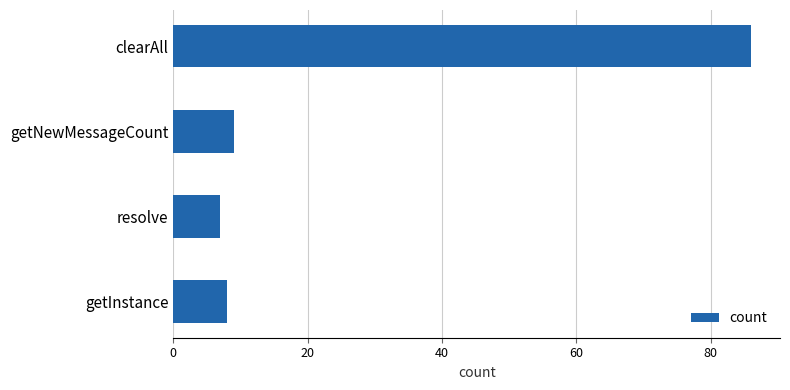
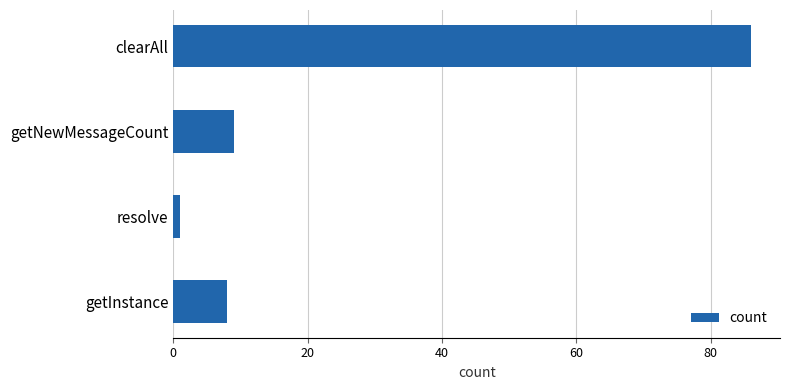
  {
    "clearAll": 86,
    "getNewMessageCount": 9,
-   "resolve": 7,
+   "resolve": 1,
    "getInstance": 8
  }
